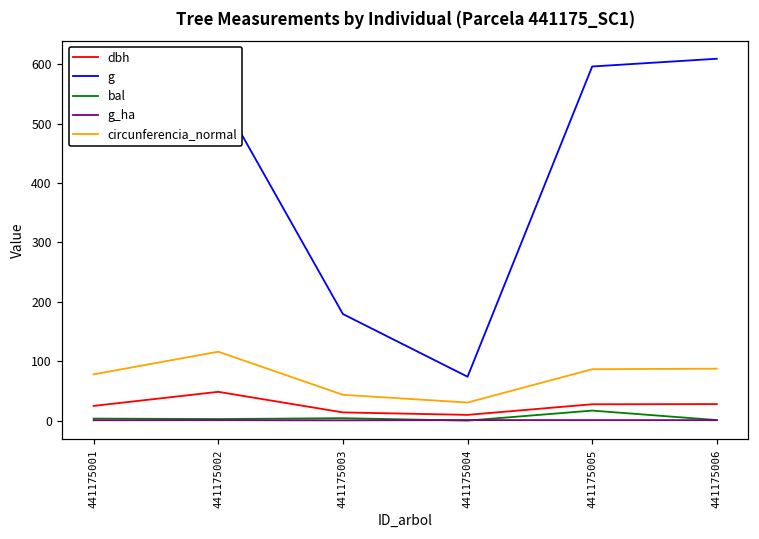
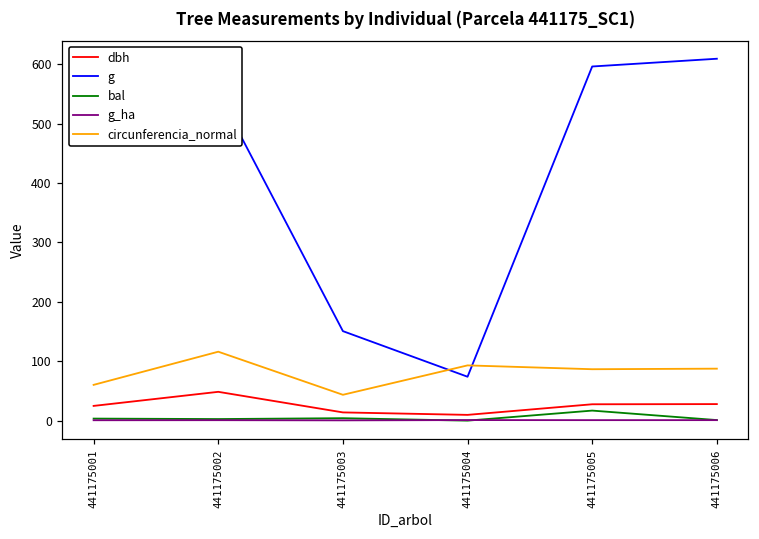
  {
    "dbh": {
      "441175001": 20,
      "441175002": 50,
      "441175003": 10,
      "441175004": 10,
      "441175005": 30,
      "441175006": 30
    },
    "g": {
-     "441175003": 180,
+     "441175003": 150,
      "441175004": 70,
      "441175005": 600,
      "441175006": 610
    },
    "bal": {
      "441175005": 20
    },
    "g_ha": {
      "441175005": 0
    },
    "circunferencia_normal": {
-     "441175001": 80,
+     "441175001": 60,
      "441175002": 120,
      "441175003": 40,
-     "441175004": 30,
+     "441175004": 90,
      "441175005": 90,
      "441175006": 90
    }
  }
